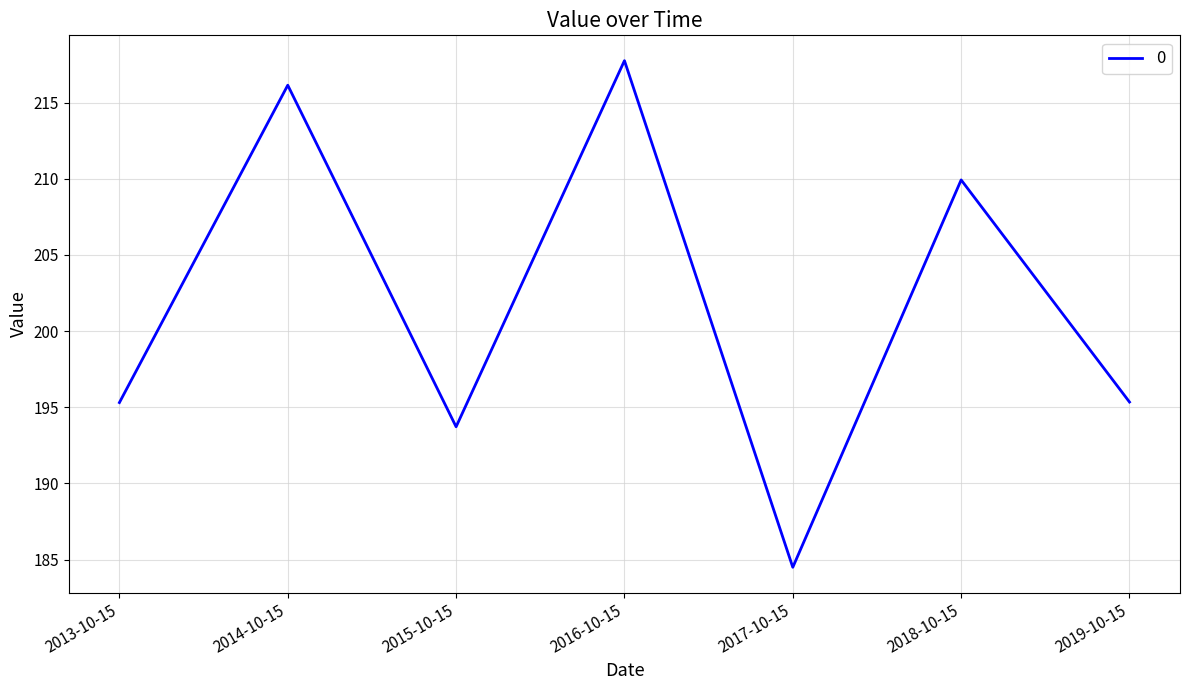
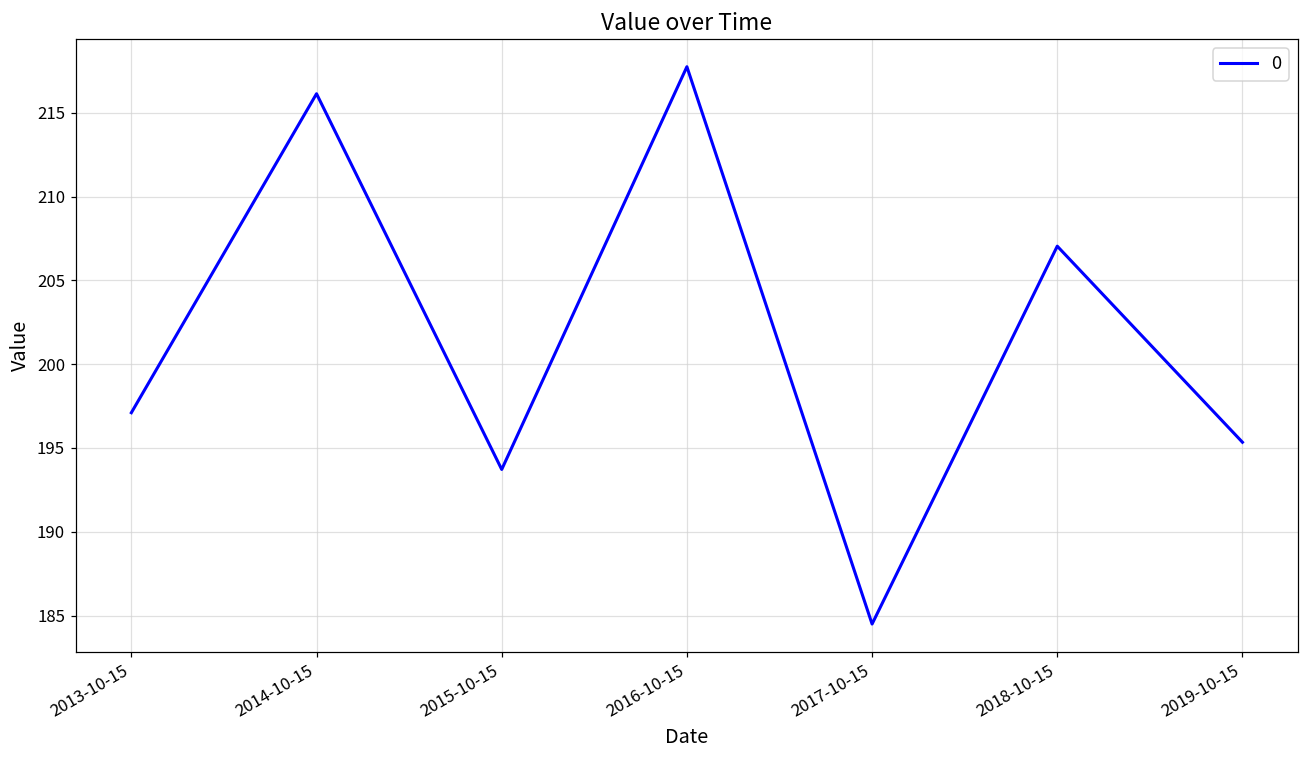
  {
-   "2013-10-15": 195.3,
+   "2013-10-15": 197.1,
    "2014-10-15": 216.1,
    "2015-10-15": 193.7,
    "2016-10-15": 217.8,
    "2017-10-15": 184.5,
-   "2018-10-15": 209.9,
+   "2018-10-15": 207.0,
    "2019-10-15": 195.3
  }
